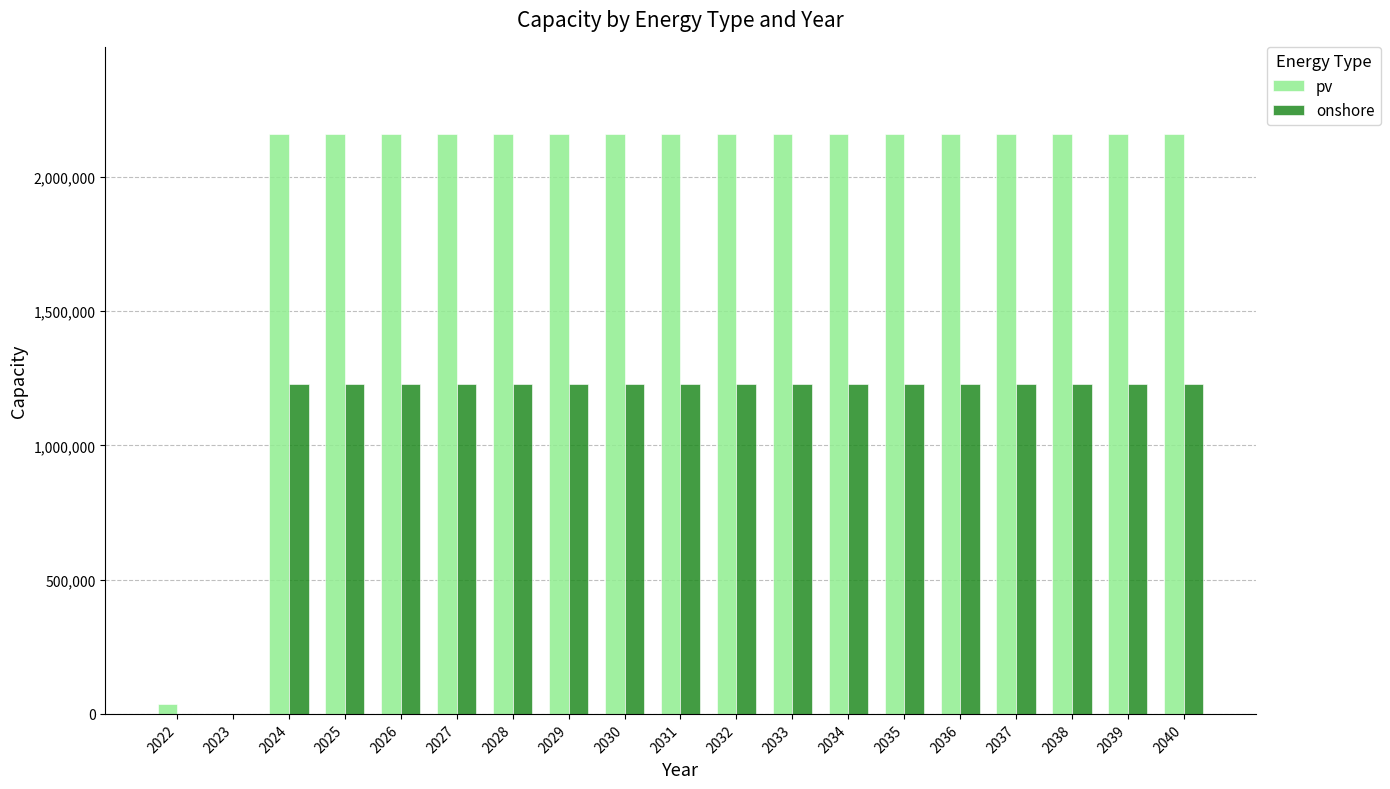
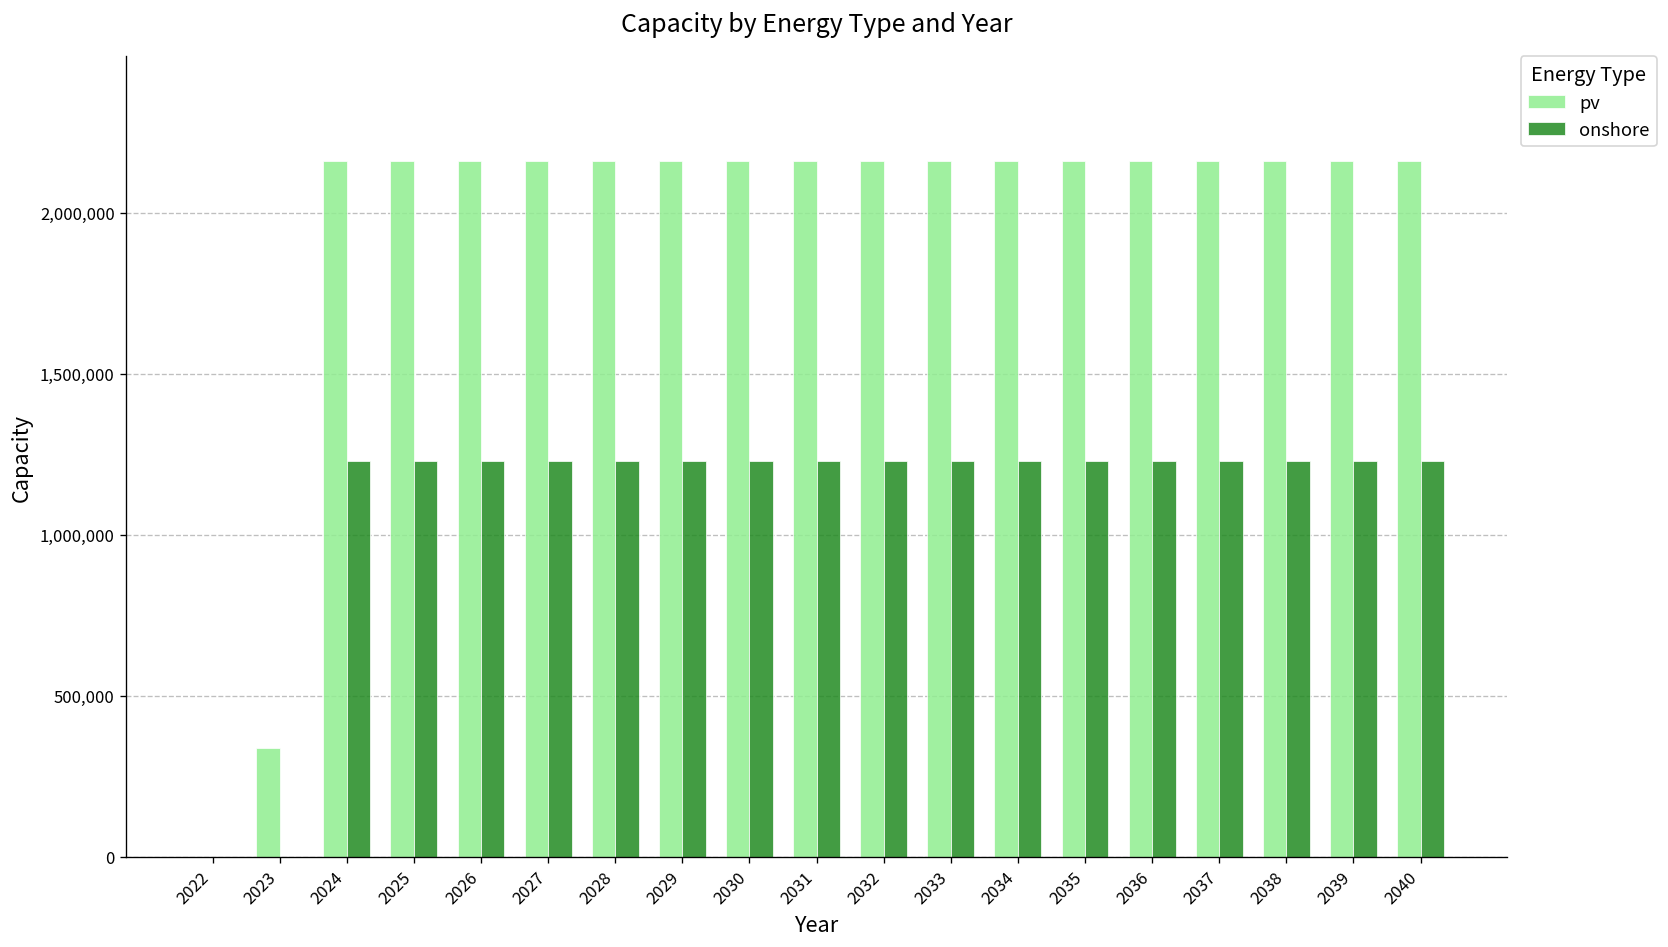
  {
    "pv": {
-     "2022": "40,000",
-     "2023": "0",
+     "2022": "0",
+     "2023": "340,000",
      "2024": "2,160,000",
      "2025": "2,160,000",
      "2026": "2,160,000",
      "2027": "2,160,000",
      "2028": "2,160,000",
      "2029": "2,160,000",
      "2030": "2,160,000",
      "2031": "2,160,000",
      "2032": "2,160,000",
      "2033": "2,160,000",
      "2034": "2,160,000",
      "2035": "2,160,000",
      "2036": "2,160,000",
      "2037": "2,160,000",
      "2038": "2,160,000",
      "2039": "2,160,000",
      "2040": "2,160,000"
    },
    "onshore": {
      "2022": "0",
      "2023": "0",
      "2024": "1,230,000",
      "2025": "1,230,000",
      "2026": "1,230,000",
      "2027": "1,230,000",
      "2028": "1,230,000",
      "2029": "1,230,000",
      "2030": "1,230,000",
      "2031": "1,230,000",
      "2032": "1,230,000",
      "2033": "1,230,000",
      "2034": "1,230,000",
      "2035": "1,230,000",
      "2036": "1,230,000",
      "2037": "1,230,000",
      "2038": "1,230,000",
      "2039": "1,230,000",
      "2040": "1,230,000"
    }
  }
